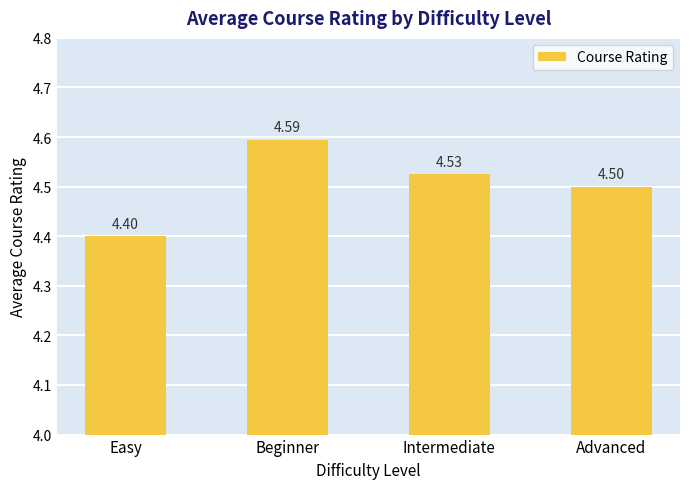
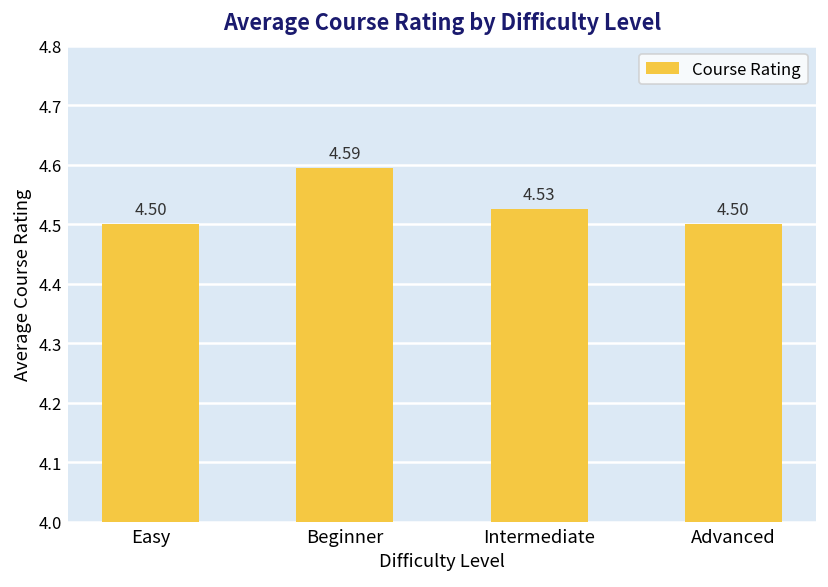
  {
-   "Easy": 4.40,
+   "Easy": 4.50,
    "Beginner": 4.59,
    "Intermediate": 4.53,
    "Advanced": 4.50
  }
